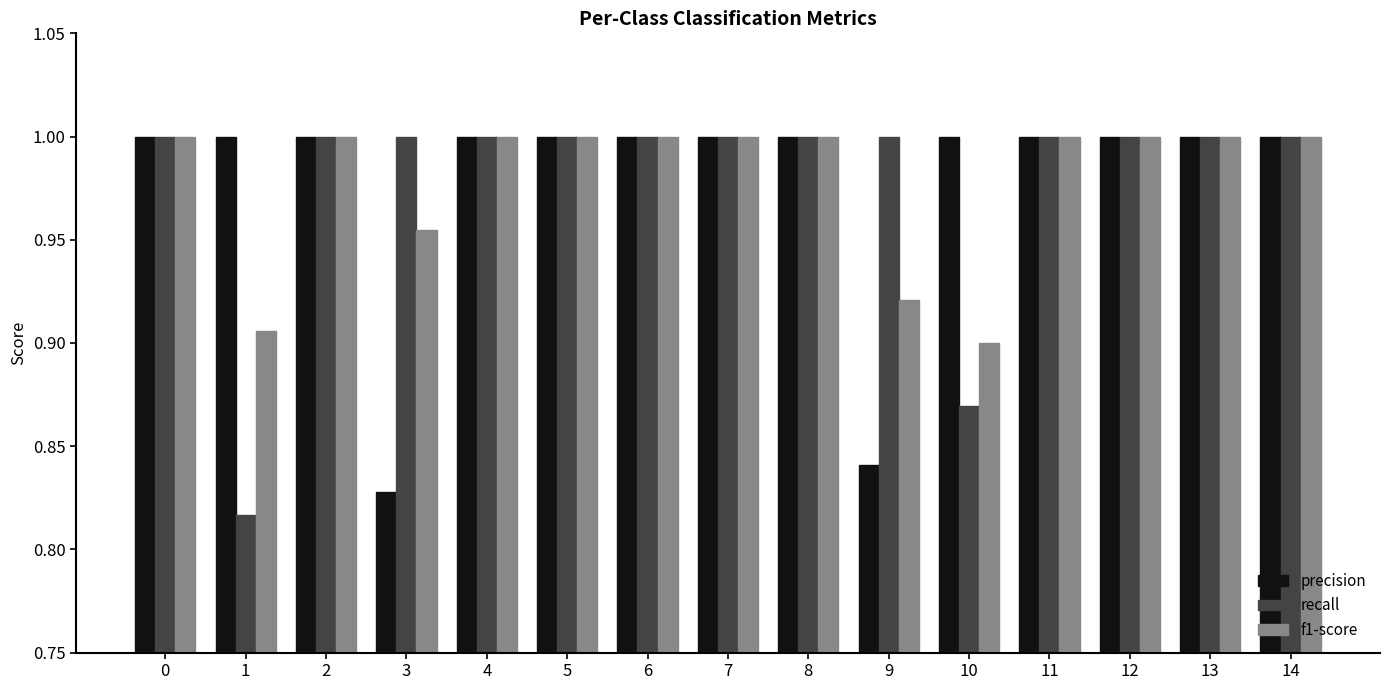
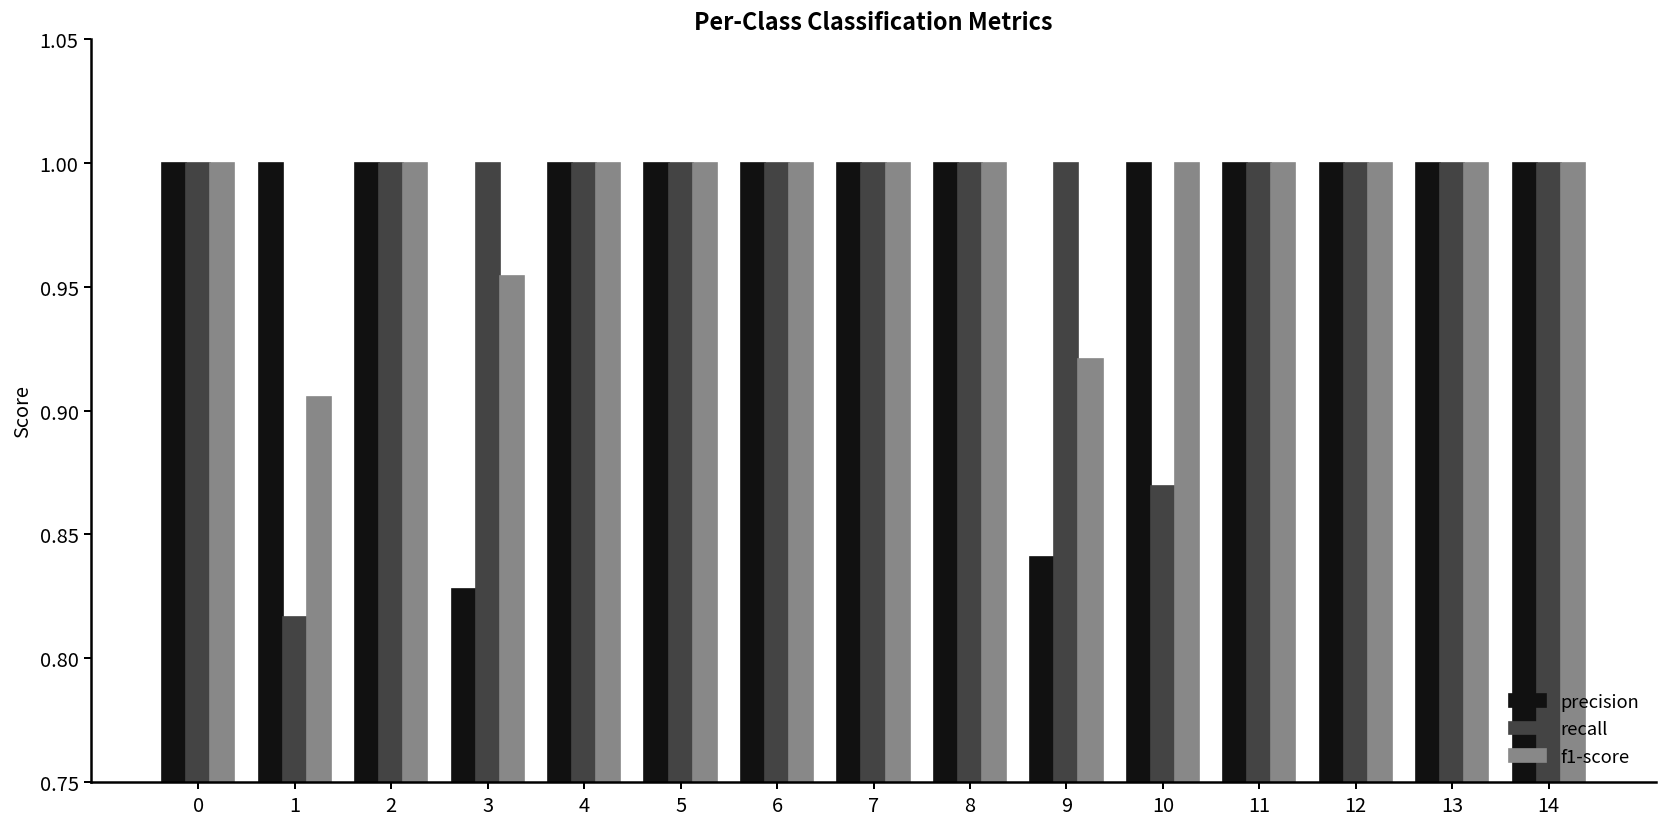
  {
    "precision": {
      "0": 1.0,
      "1": 1.0,
      "2": 1.0,
      "3": 0.828,
      "4": 1.0,
      "5": 1.0,
      "6": 1.0,
      "7": 1.0,
      "8": 1.0,
      "9": 0.841,
      "10": 1.0,
      "11": 1.0,
      "12": 1.0,
      "13": 1.0,
      "14": 1.0
    },
    "recall": {
      "0": 1.0,
      "1": 0.817,
      "2": 1.0,
      "3": 1.0,
      "4": 1.0,
      "5": 1.0,
      "6": 1.0,
      "7": 1.0,
      "8": 1.0,
      "9": 1.0,
      "10": 0.870,
      "11": 1.0,
      "12": 1.0,
      "13": 1.0,
      "14": 1.0
    },
    "f1-score": {
      "0": 1.0,
      "1": 0.906,
      "2": 1.0,
      "3": 0.955,
      "4": 1.0,
      "5": 1.0,
      "6": 1.0,
      "7": 1.0,
      "8": 1.0,
      "9": 0.921,
-     "10": 0.9,
+     "10": 1.0,
      "11": 1.0,
      "12": 1.0,
      "13": 1.0,
      "14": 1.0
    }
  }
